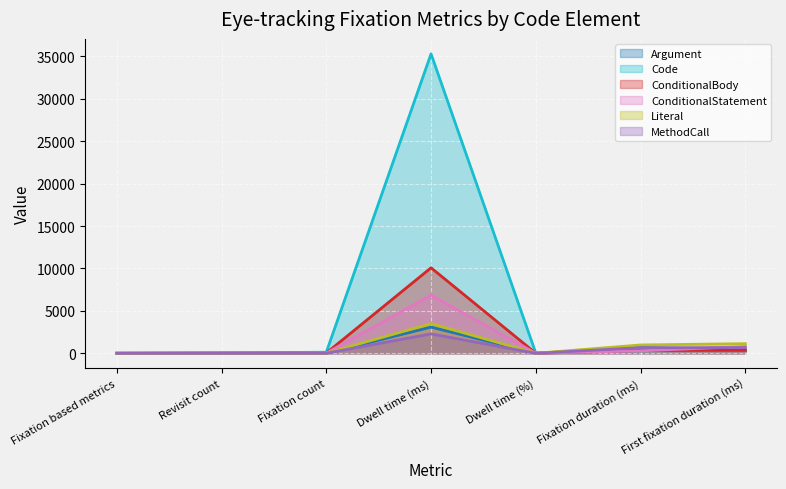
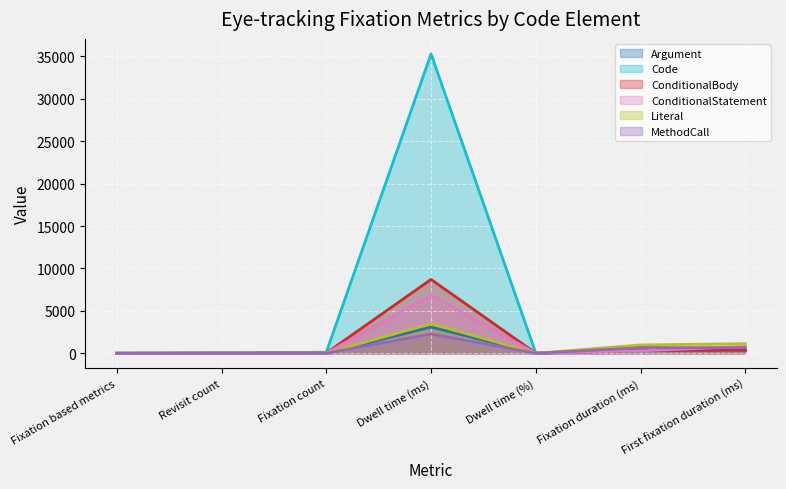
  {
    "ConditionalBody": {
-     "Dwell time (ms)": 10000
+     "Dwell time (ms)": 9000
    },
    "Literal": {
      "Dwell time (ms)": 4000,
      "First fixation duration (ms)": 1000
    }
  }
